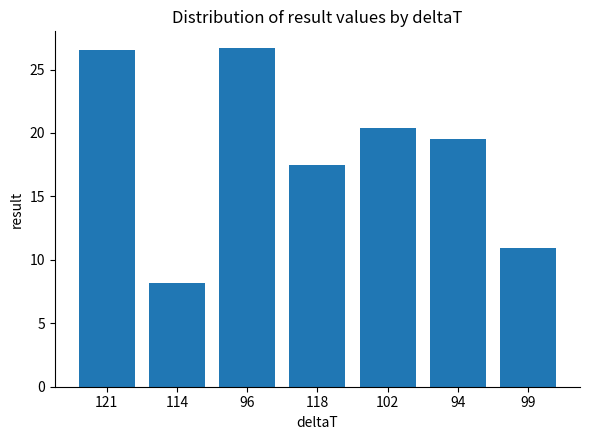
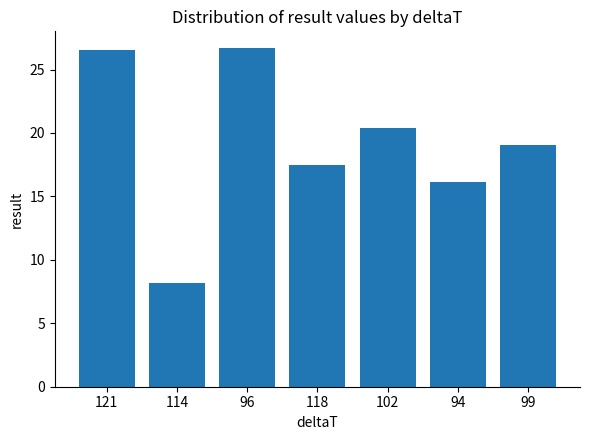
  {
    "121": 26.5,
    "114": 8.2,
    "96": 26.7,
    "118": 17.5,
    "102": 20.4,
-   "94": 19.5,
-   "99": 10.9
+   "94": 16.1,
+   "99": 19.0
  }
